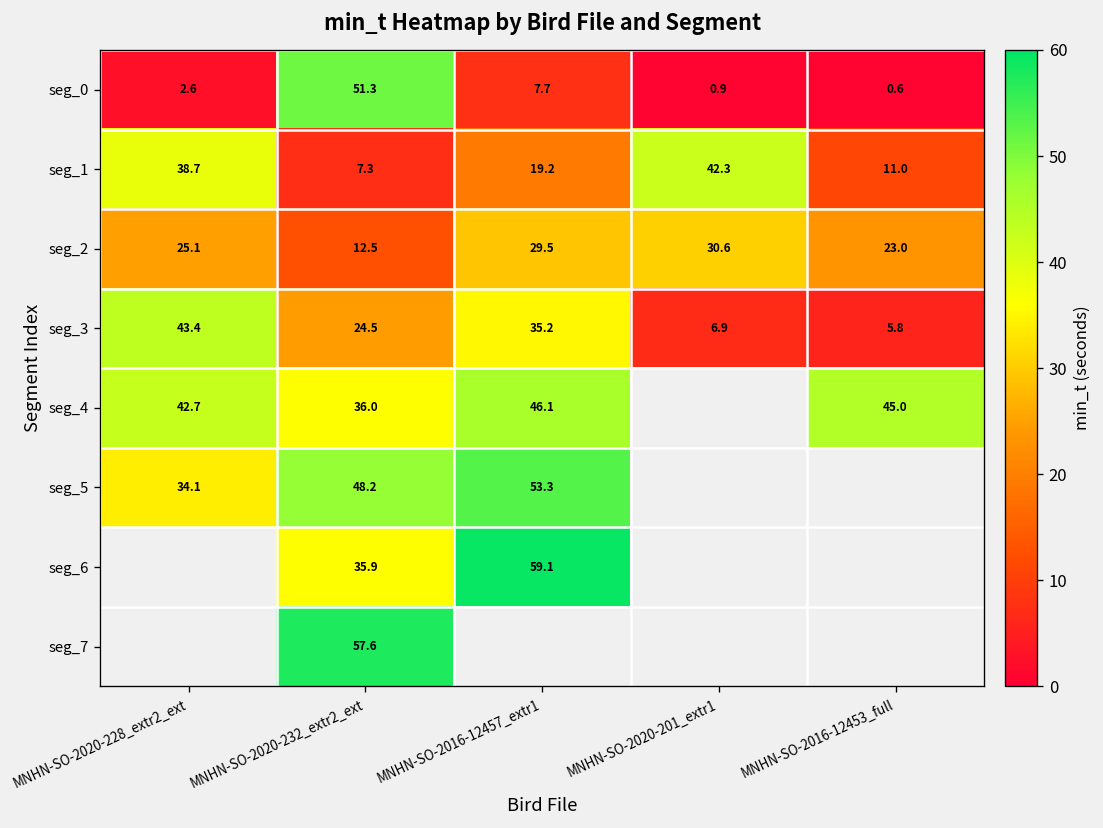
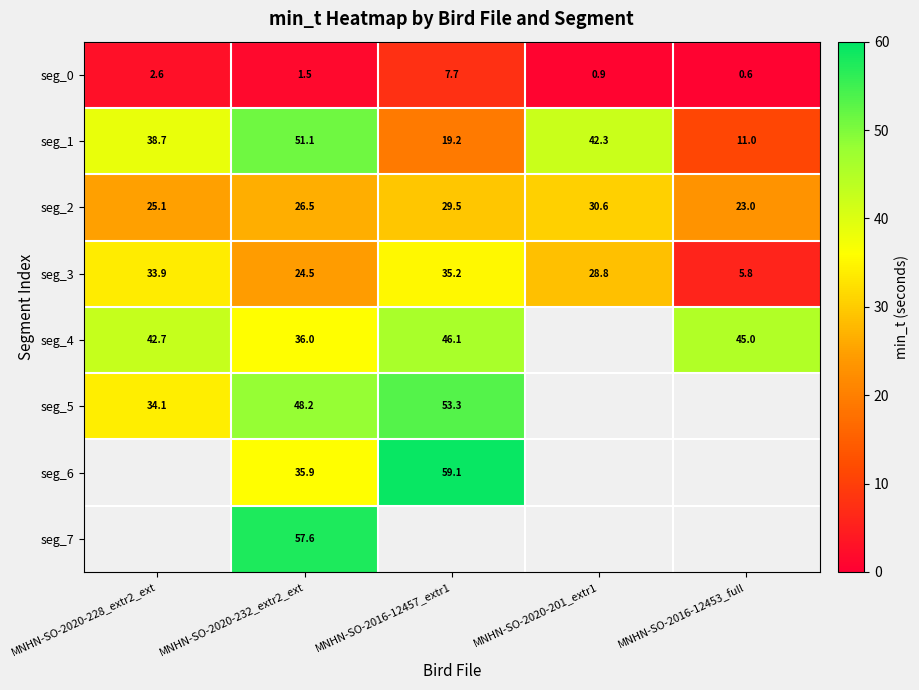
  {
    "seg_0": {
      "MNHN-SO-2020-228_extr2_ext": 2.6,
-     "MNHN-SO-2020-232_extr2_ext": 51.3,
+     "MNHN-SO-2020-232_extr2_ext": 1.5,
      "MNHN-SO-2016-12457_extr1": 7.7,
      "MNHN-SO-2020-201_extr1": 0.9,
      "MNHN-SO-2016-12453_full": 0.6
    },
    "seg_1": {
      "MNHN-SO-2020-228_extr2_ext": 38.7,
-     "MNHN-SO-2020-232_extr2_ext": 7.3,
+     "MNHN-SO-2020-232_extr2_ext": 51.1,
      "MNHN-SO-2016-12457_extr1": 19.2,
      "MNHN-SO-2020-201_extr1": 42.3,
      "MNHN-SO-2016-12453_full": 11.0
    },
    "seg_2": {
      "MNHN-SO-2020-228_extr2_ext": 25.1,
-     "MNHN-SO-2020-232_extr2_ext": 12.5,
+     "MNHN-SO-2020-232_extr2_ext": 26.5,
      "MNHN-SO-2016-12457_extr1": 29.5,
      "MNHN-SO-2020-201_extr1": 30.6,
      "MNHN-SO-2016-12453_full": 23.0
    },
    "seg_3": {
-     "MNHN-SO-2020-228_extr2_ext": 43.4,
+     "MNHN-SO-2020-228_extr2_ext": 33.9,
      "MNHN-SO-2020-232_extr2_ext": 24.5,
      "MNHN-SO-2016-12457_extr1": 35.2,
-     "MNHN-SO-2020-201_extr1": 6.9,
+     "MNHN-SO-2020-201_extr1": 28.8,
      "MNHN-SO-2016-12453_full": 5.8
    },
    "seg_4": {
      "MNHN-SO-2020-228_extr2_ext": 42.7,
      "MNHN-SO-2020-232_extr2_ext": 36.0,
      "MNHN-SO-2016-12457_extr1": 46.1,
      "MNHN-SO-2016-12453_full": 45.0
    },
    "seg_5": {
      "MNHN-SO-2020-228_extr2_ext": 34.1,
      "MNHN-SO-2020-232_extr2_ext": 48.2,
      "MNHN-SO-2016-12457_extr1": 53.3
    },
    "seg_6": {
      "MNHN-SO-2020-232_extr2_ext": 35.9,
      "MNHN-SO-2016-12457_extr1": 59.1
    },
    "seg_7": {
      "MNHN-SO-2020-232_extr2_ext": 57.6
    }
  }
